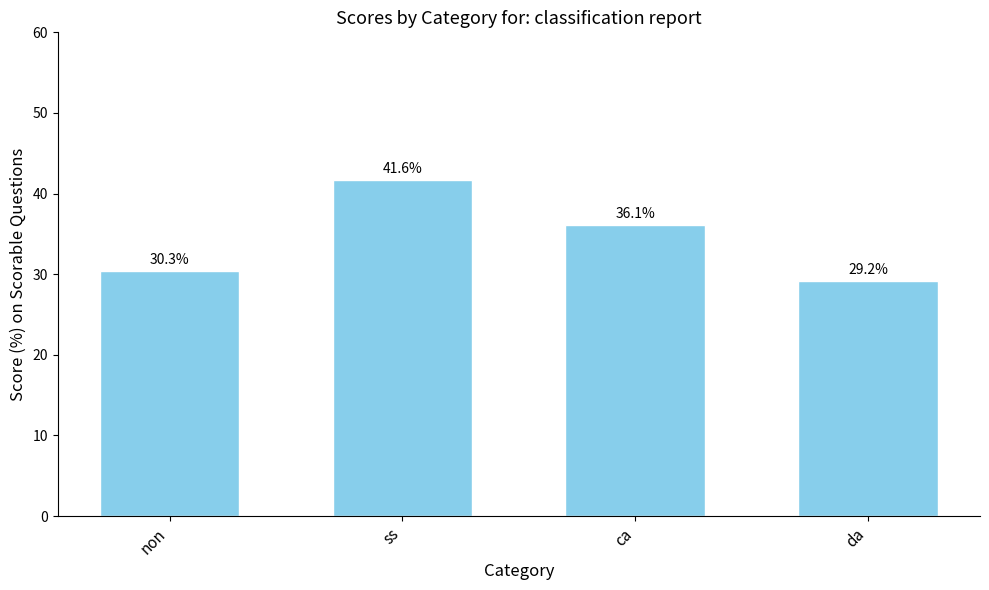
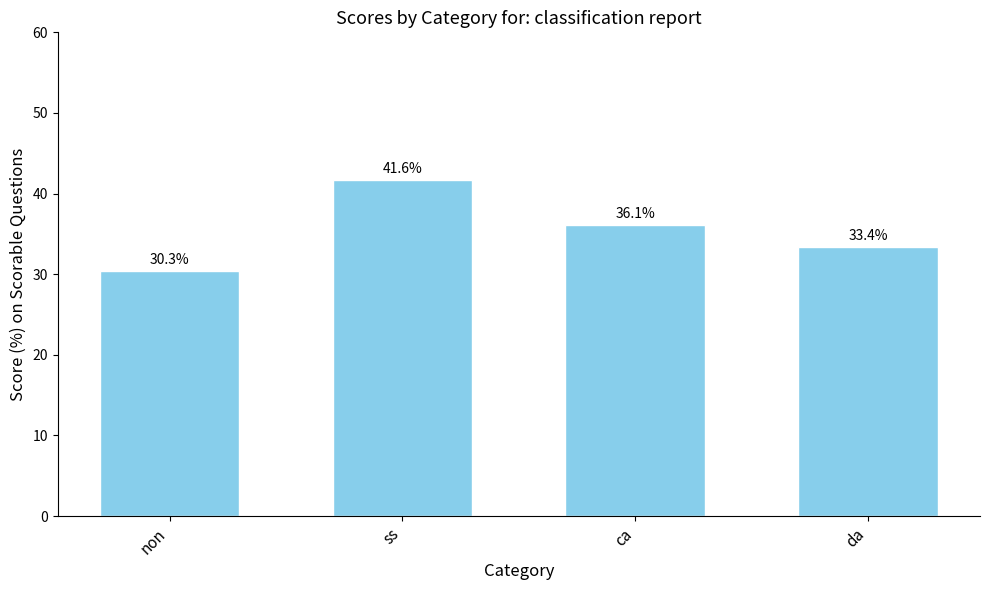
  {
    "non": "30.3%",
    "ss": "41.6%",
    "ca": "36.1%",
-   "da": "29.2%"
+   "da": "33.4%"
  }
